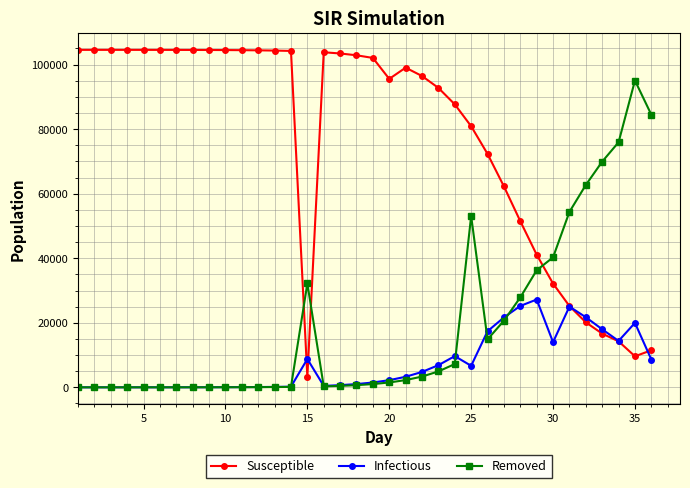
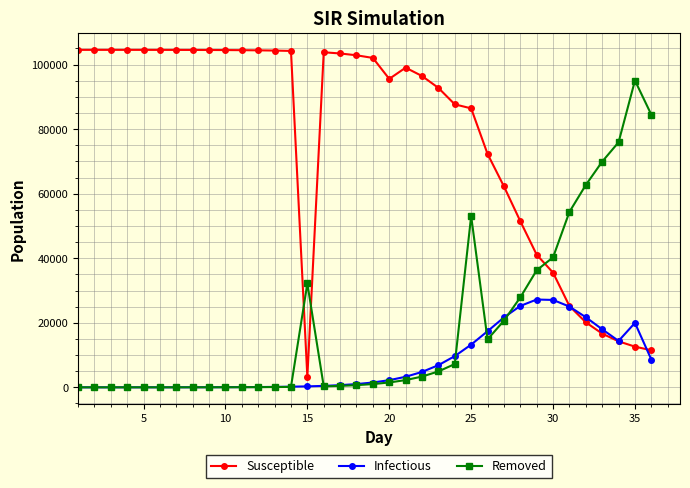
  {
    "Susceptible": {
      "5": 105000,
      "10": 105000,
      "15": 3000,
      "20": 96000,
-     "25": 81000,
-     "30": 32000,
-     "35": 10000
+     "25": 86000,
+     "30": 36000,
+     "35": 13000
    },
    "Infectious": {
-     "15": 9000,
-     "25": 7000,
-     "30": 14000,
+     "15": 0,
+     "25": 13000,
+     "30": 27000,
      "35": 20000
    },
    "Removed": {
      "15": 32000,
      "25": 53000,
      "30": 40000,
      "35": 95000
    }
  }
